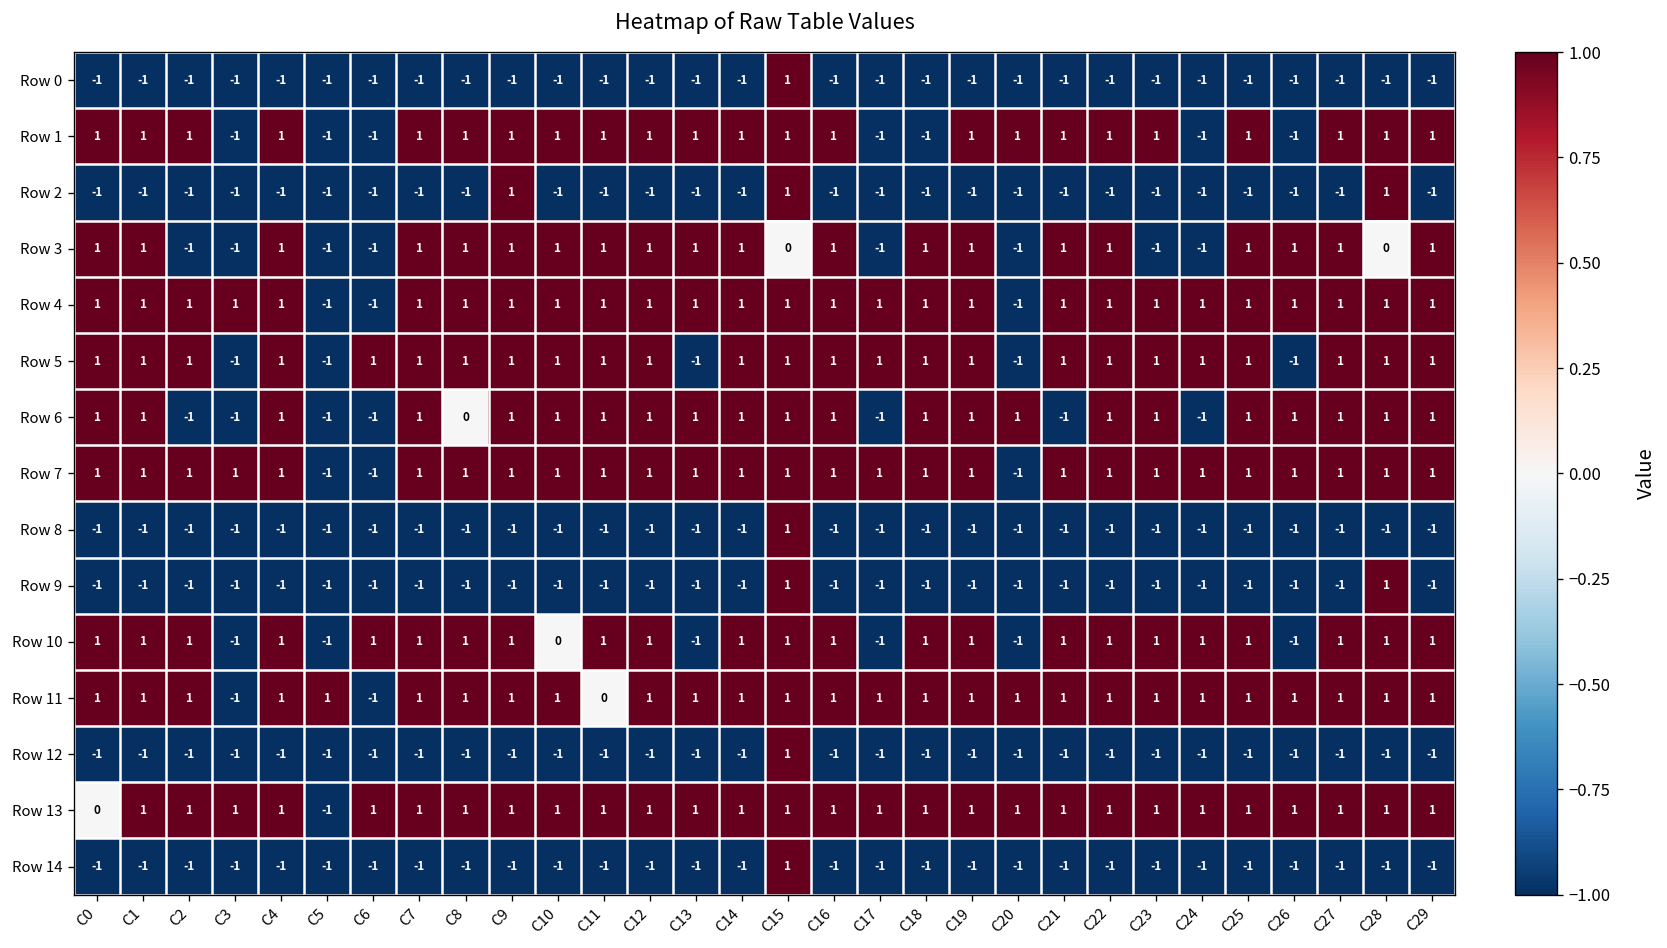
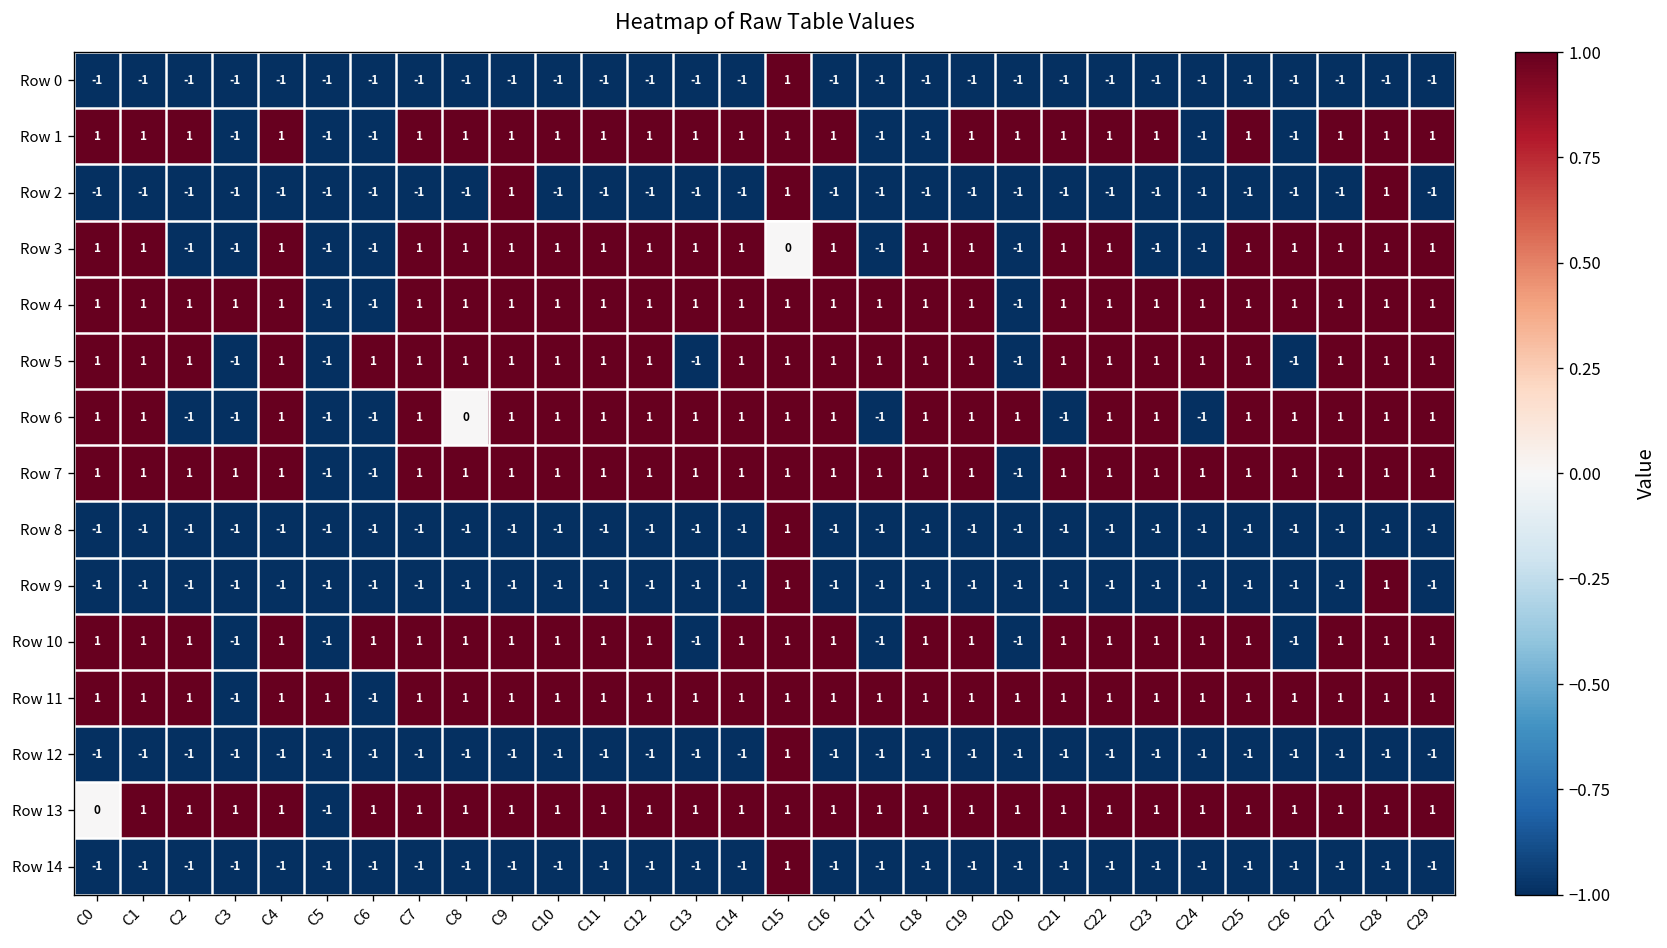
  {
    "Row 3": {
      "C0": 1,
      "C1": 1,
      "C2": -1,
      "C3": -1,
      "C4": 1,
      "C5": -1,
      "C6": -1,
      "C7": 1,
      "C8": 1,
      "C9": 1,
      "C10": 1,
      "C11": 1,
      "C12": 1,
      "C13": 1,
      "C14": 1,
      "C15": 0,
      "C16": 1,
      "C17": -1,
      "C18": 1,
      "C19": 1,
      "C20": -1,
      "C21": 1,
      "C22": 1,
      "C23": -1,
      "C24": -1,
      "C25": 1,
      "C26": 1,
      "C27": 1,
-     "C28": 0,
+     "C28": 1,
      "C29": 1
    },
    "Row 10": {
      "C0": 1,
      "C1": 1,
      "C2": 1,
      "C3": -1,
      "C4": 1,
      "C5": -1,
      "C6": 1,
      "C7": 1,
      "C8": 1,
      "C9": 1,
-     "C10": 0,
+     "C10": 1,
      "C11": 1,
      "C12": 1,
      "C13": -1,
      "C14": 1,
      "C15": 1,
      "C16": 1,
      "C17": -1,
      "C18": 1,
      "C19": 1,
      "C20": -1,
      "C21": 1,
      "C22": 1,
      "C23": 1,
      "C24": 1,
      "C25": 1,
      "C26": -1,
      "C27": 1,
      "C28": 1,
      "C29": 1
    },
    "Row 11": {
      "C0": 1,
      "C1": 1,
      "C2": 1,
      "C3": -1,
      "C4": 1,
      "C5": 1,
      "C6": -1,
      "C7": 1,
      "C8": 1,
      "C9": 1,
      "C10": 1,
-     "C11": 0,
+     "C11": 1,
      "C12": 1,
      "C13": 1,
      "C14": 1,
      "C15": 1,
      "C16": 1,
      "C17": 1,
      "C18": 1,
      "C19": 1,
      "C20": 1,
      "C21": 1,
      "C22": 1,
      "C23": 1,
      "C24": 1,
      "C25": 1,
      "C26": 1,
      "C27": 1,
      "C28": 1,
      "C29": 1
    }
  }
